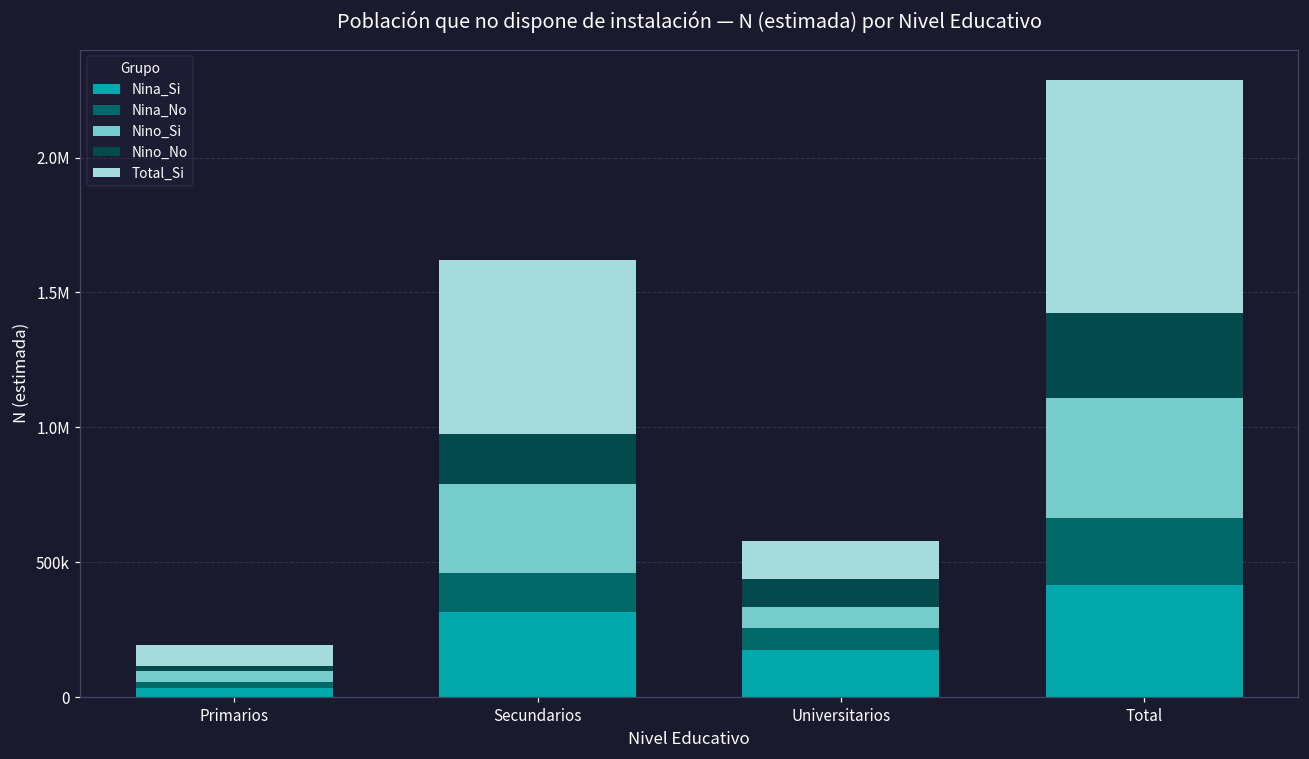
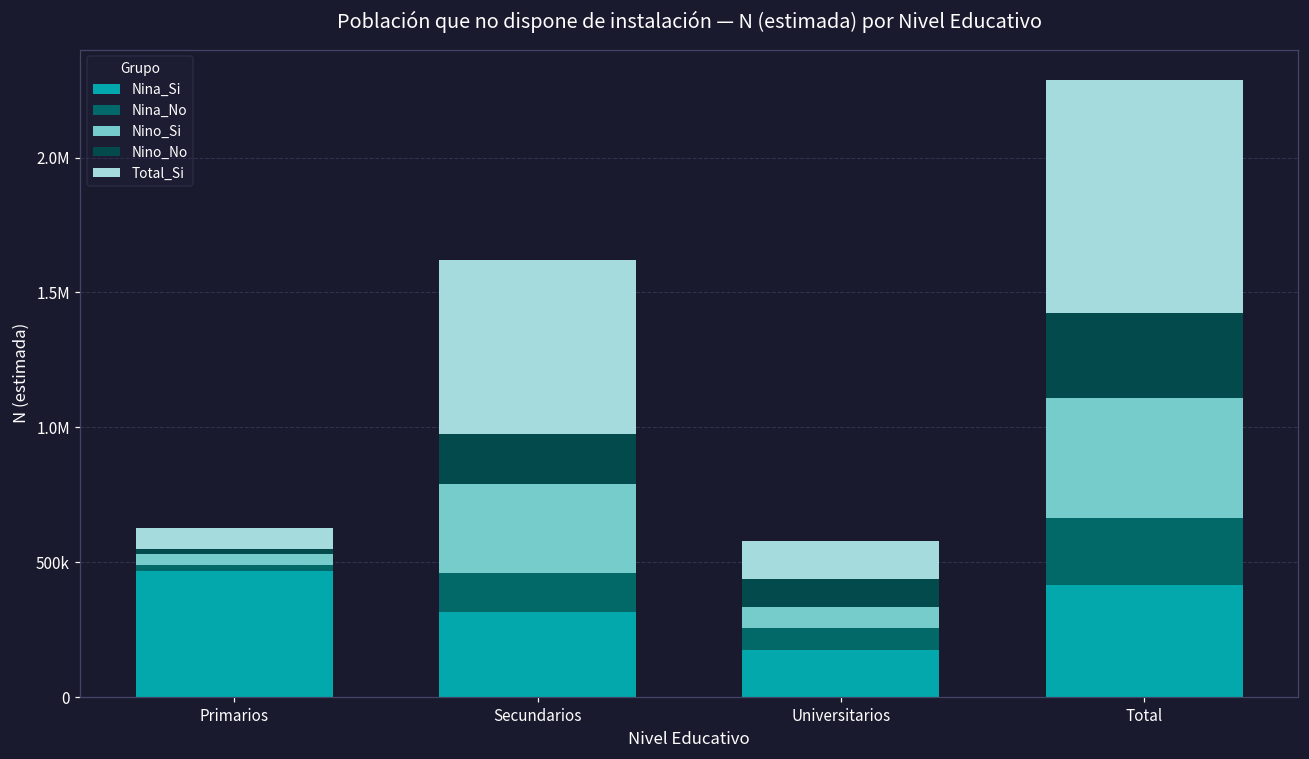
  {
    "Nina_Si": {
-     "Primarios": 40000,
+     "Primarios": 470000,
      "Secundarios": 320000,
      "Universitarios": 170000,
      "Total": 420000
    }
  }
